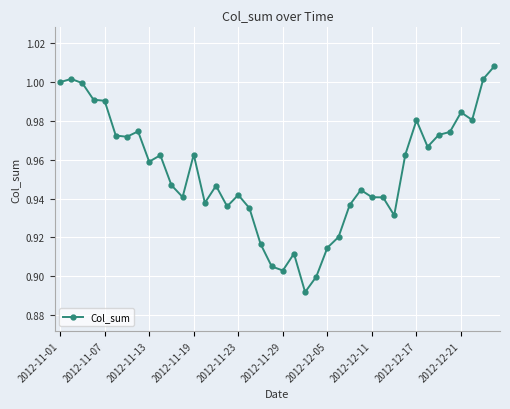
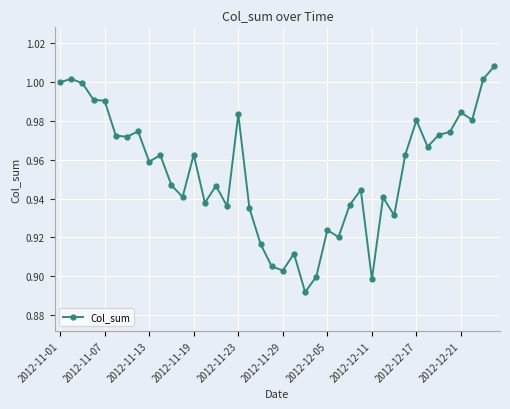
  {
    "2012-11-01": 1.000,
    "2012-11-07": 0.990,
    "2012-11-13": 0.959,
    "2012-11-19": 0.963,
-   "2012-11-23": 0.942,
+   "2012-11-23": 0.983,
    "2012-11-29": 0.903,
-   "2012-12-05": 0.915,
-   "2012-12-11": 0.941,
+   "2012-12-05": 0.924,
+   "2012-12-11": 0.899,
    "2012-12-17": 0.980,
    "2012-12-21": 0.984
  }
